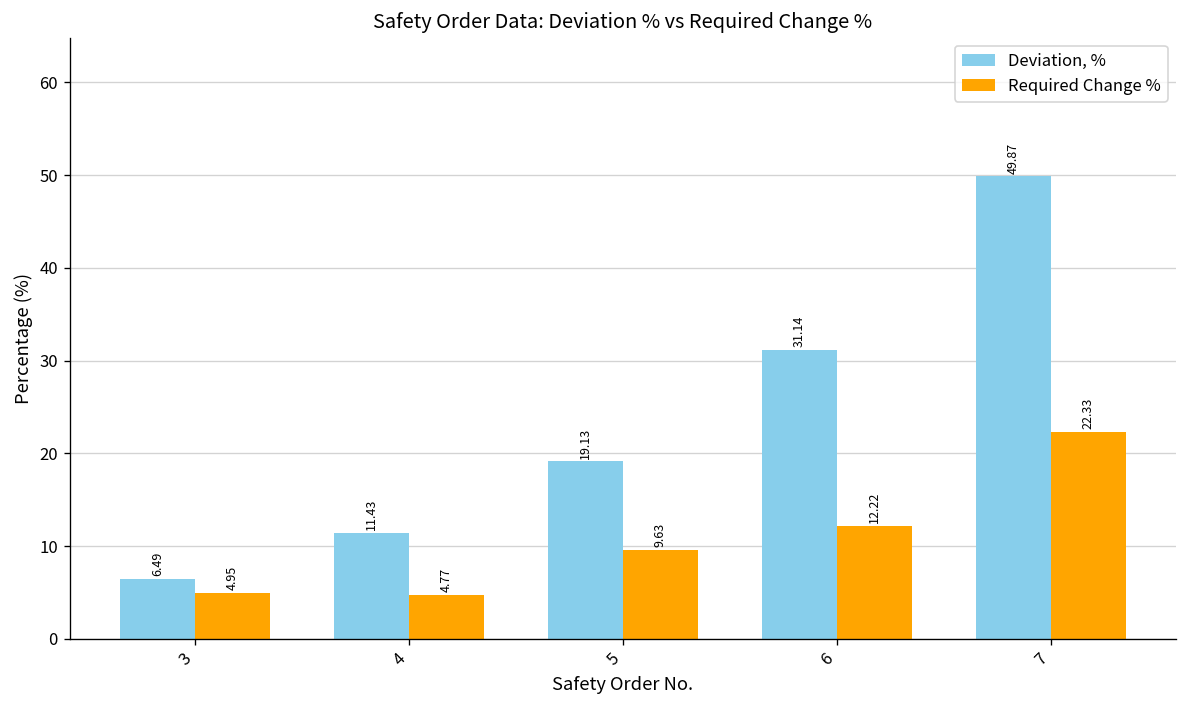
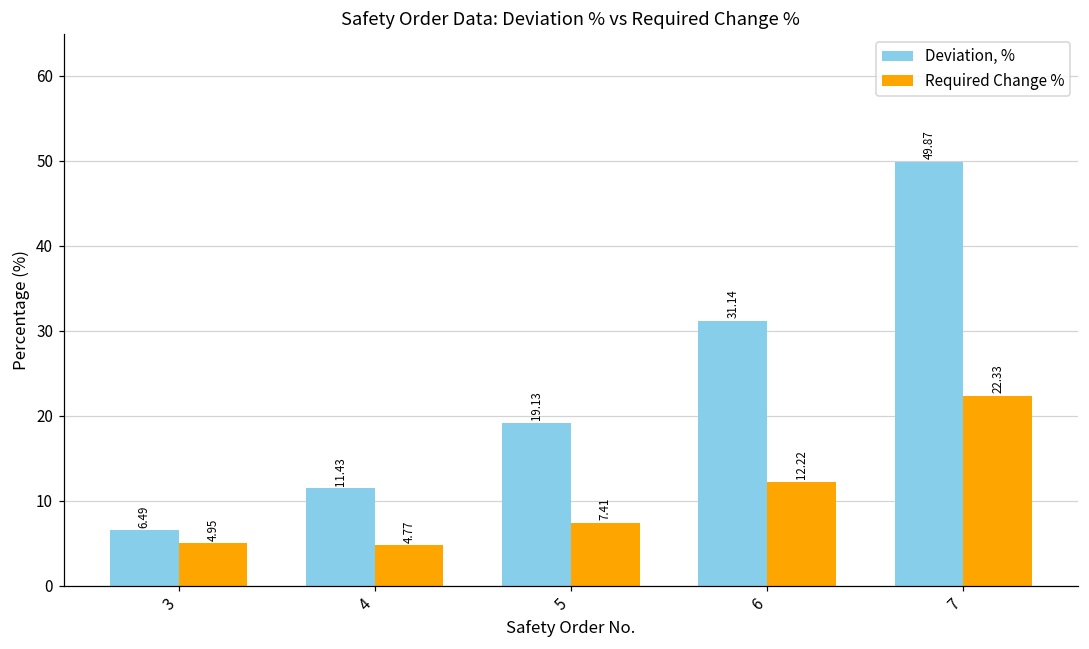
  {
    "Deviation, %": {
      "3": 6.49,
      "4": 11.43,
      "5": 19.13,
      "6": 31.14,
      "7": 49.87
    },
    "Required Change %": {
      "3": 4.95,
      "4": 4.77,
-     "5": 9.63,
+     "5": 7.41,
      "6": 12.22,
      "7": 22.33
    }
  }
